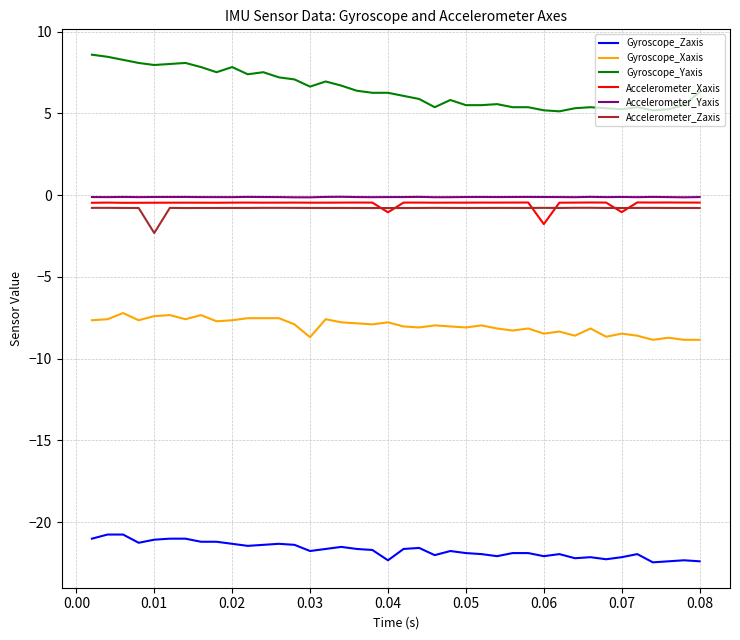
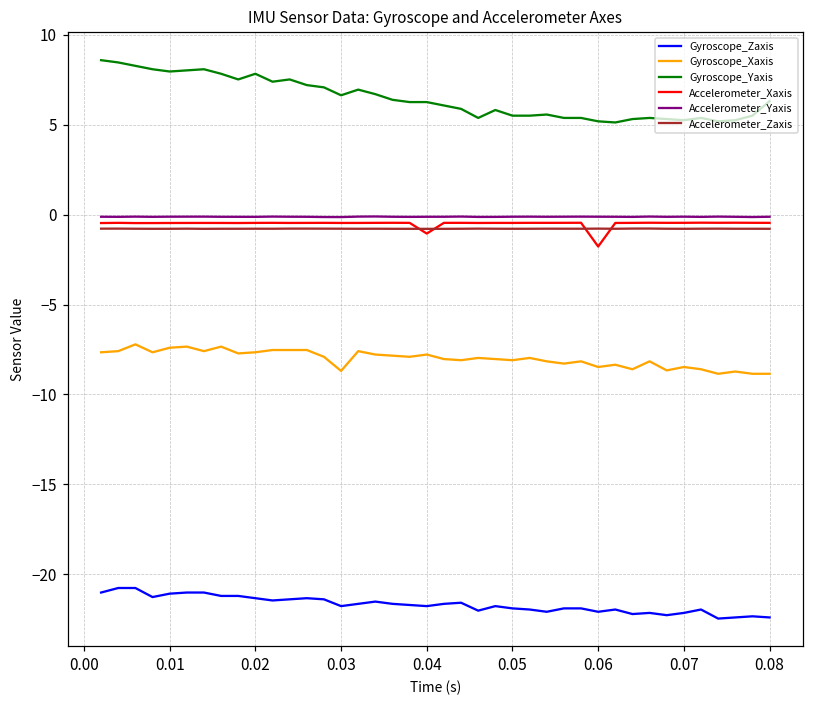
  {
    "Gyroscope_Zaxis": {
      "0.01": -21.1,
      "0.02": -21.3,
      "0.03": -21.8,
-     "0.04": -22.3,
+     "0.04": -21.8,
      "0.05": -21.9,
      "0.06": -22.1,
      "0.07": -22.1,
      "0.08": -22.4
    },
    "Gyroscope_Xaxis": {
      "0.01": -7.4,
      "0.02": -7.7,
      "0.03": -8.7,
      "0.04": -7.8,
      "0.05": -8.1,
      "0.06": -8.5,
      "0.07": -8.5,
      "0.08": -8.9
    },
    "Gyroscope_Yaxis": {
      "0.01": 8.0,
      "0.02": 7.8,
      "0.03": 6.6,
      "0.04": 6.3,
      "0.05": 5.5,
      "0.06": 5.2
    },
    "Accelerometer_Xaxis": {
      "0.01": -0.5,
      "0.02": -0.5,
      "0.03": -0.5,
      "0.04": -1.1,
      "0.05": -0.5,
      "0.06": -1.8,
-     "0.07": -1.0,
+     "0.07": -0.5,
      "0.08": -0.5
    },
    "Accelerometer_Yaxis": {
      "0.01": -0.1,
      "0.02": -0.1,
      "0.03": -0.1,
      "0.04": -0.1,
      "0.05": -0.1,
      "0.06": -0.1,
      "0.07": -0.1,
      "0.08": -0.1
    },
    "Accelerometer_Zaxis": {
-     "0.01": -2.3,
+     "0.01": -0.8,
      "0.02": -0.8,
      "0.03": -0.8,
      "0.04": -0.8,
      "0.05": -0.8,
      "0.06": -0.8,
      "0.07": -0.8,
      "0.08": -0.8
    }
  }
